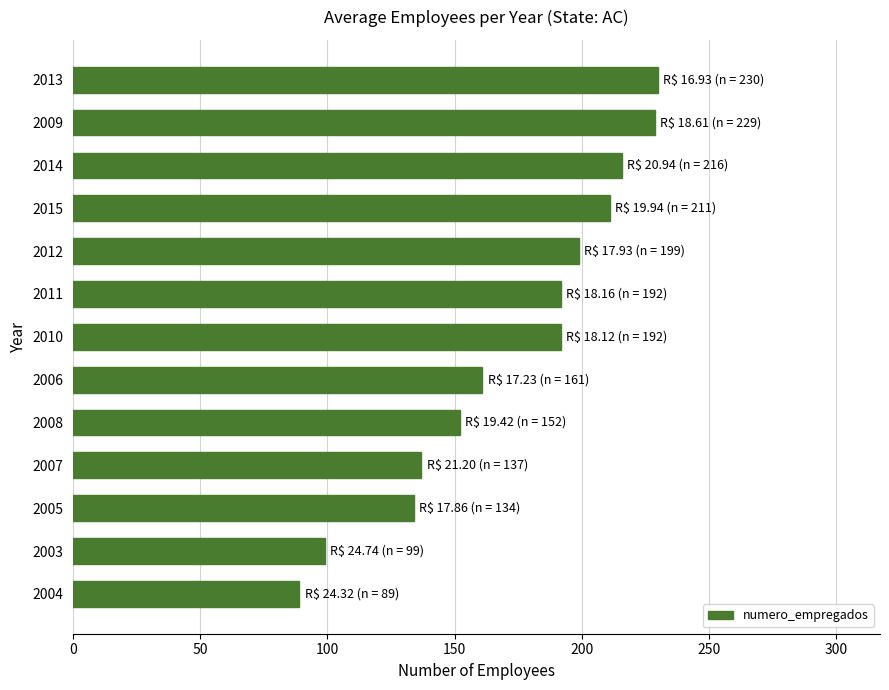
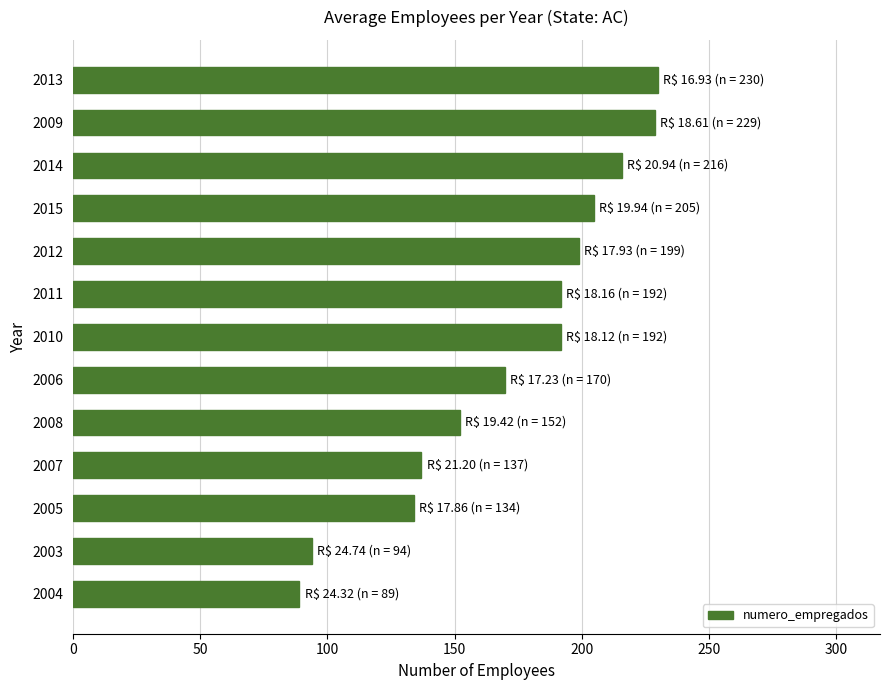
  {
    "2013": 230,
    "2009": 229,
    "2014": 216,
-   "2015": 211,
+   "2015": 205,
    "2012": 199,
    "2011": 192,
    "2010": 192,
-   "2006": 161,
+   "2006": 170,
    "2008": 152,
    "2007": 137,
    "2005": 134,
-   "2003": 99,
+   "2003": 94,
    "2004": 89
  }
